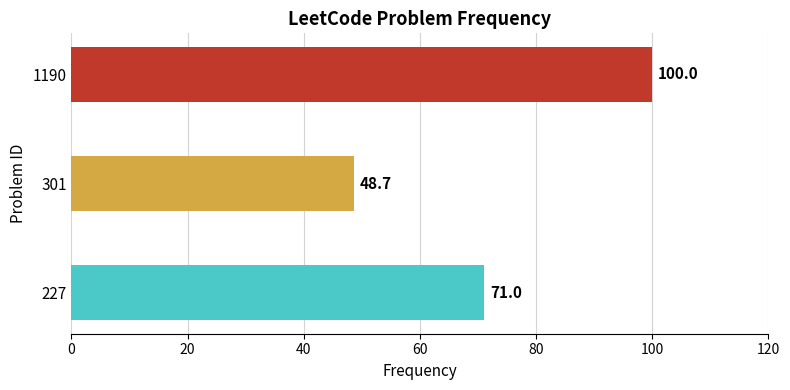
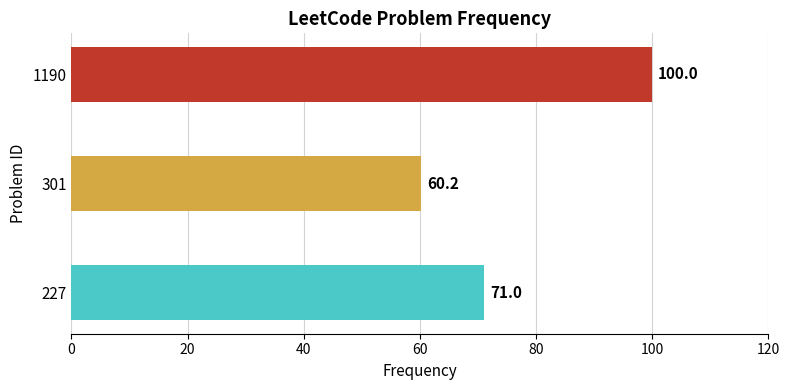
  {
    "1190": 100.0,
-   "301": 48.7,
+   "301": 60.2,
    "227": 71.0
  }
